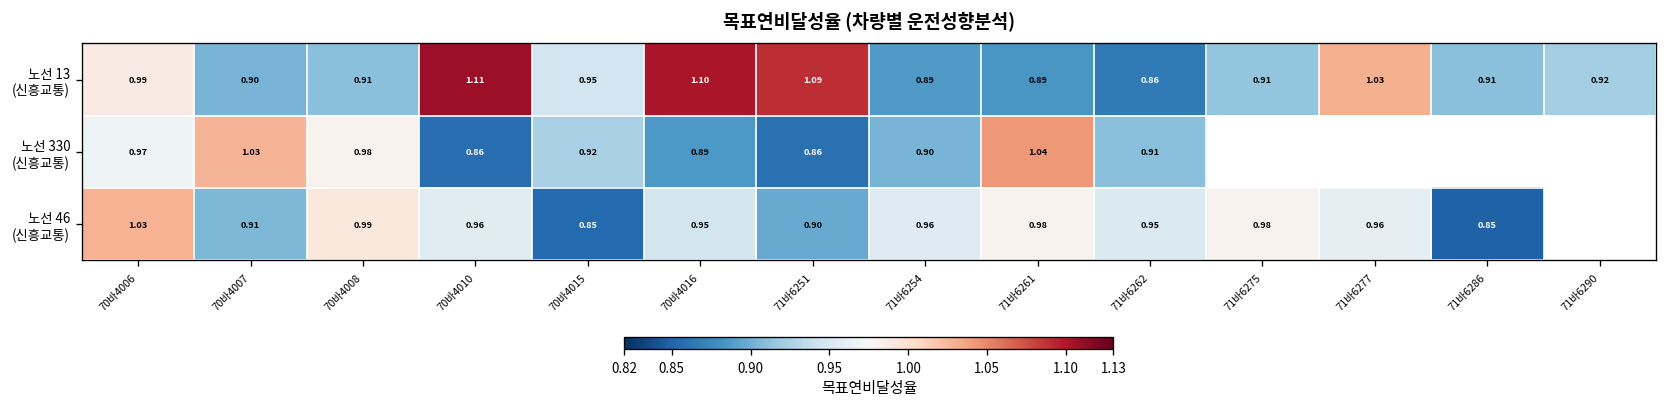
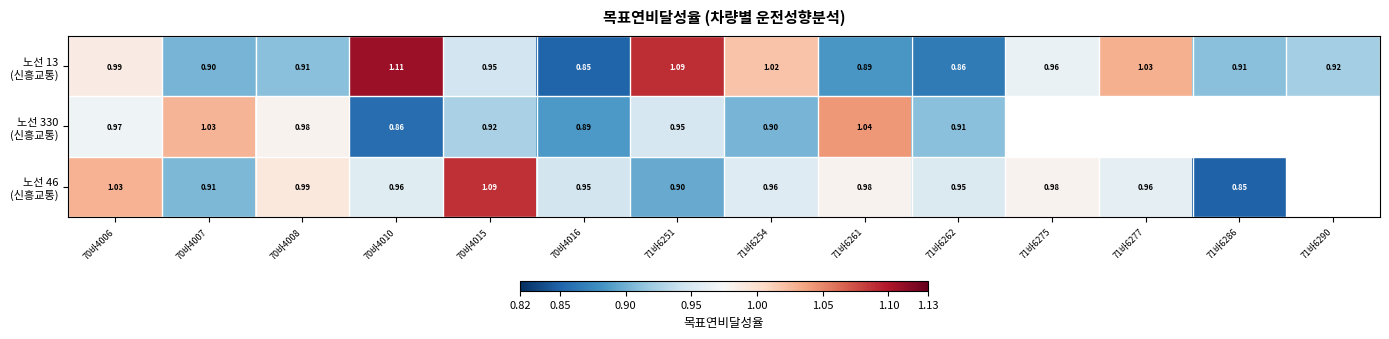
  {
    "노선 13 (신흥교통)": {
      "70바4006": 0.99,
      "70바4007": 0.90,
      "70바4008": 0.91,
      "70바4010": 1.11,
      "70바4015": 0.95,
-     "70바4016": 1.10,
+     "70바4016": 0.85,
      "71바6251": 1.09,
-     "71바6254": 0.89,
+     "71바6254": 1.02,
      "71바6261": 0.89,
      "71바6262": 0.86,
-     "71바6275": 0.91,
+     "71바6275": 0.96,
      "71바6277": 1.03,
      "71바6286": 0.91,
      "71바6290": 0.92
    },
    "노선 330 (신흥교통)": {
      "70바4006": 0.97,
      "70바4007": 1.03,
      "70바4008": 0.98,
      "70바4010": 0.86,
      "70바4015": 0.92,
      "70바4016": 0.89,
-     "71바6251": 0.86,
+     "71바6251": 0.95,
      "71바6254": 0.90,
      "71바6261": 1.04,
      "71바6262": 0.91
    },
    "노선 46 (신흥교통)": {
      "70바4006": 1.03,
      "70바4007": 0.91,
      "70바4008": 0.99,
      "70바4010": 0.96,
-     "70바4015": 0.85,
+     "70바4015": 1.09,
      "70바4016": 0.95,
      "71바6251": 0.90,
      "71바6254": 0.96,
      "71바6261": 0.98,
      "71바6262": 0.95,
      "71바6275": 0.98,
      "71바6277": 0.96,
      "71바6286": 0.85
    }
  }
